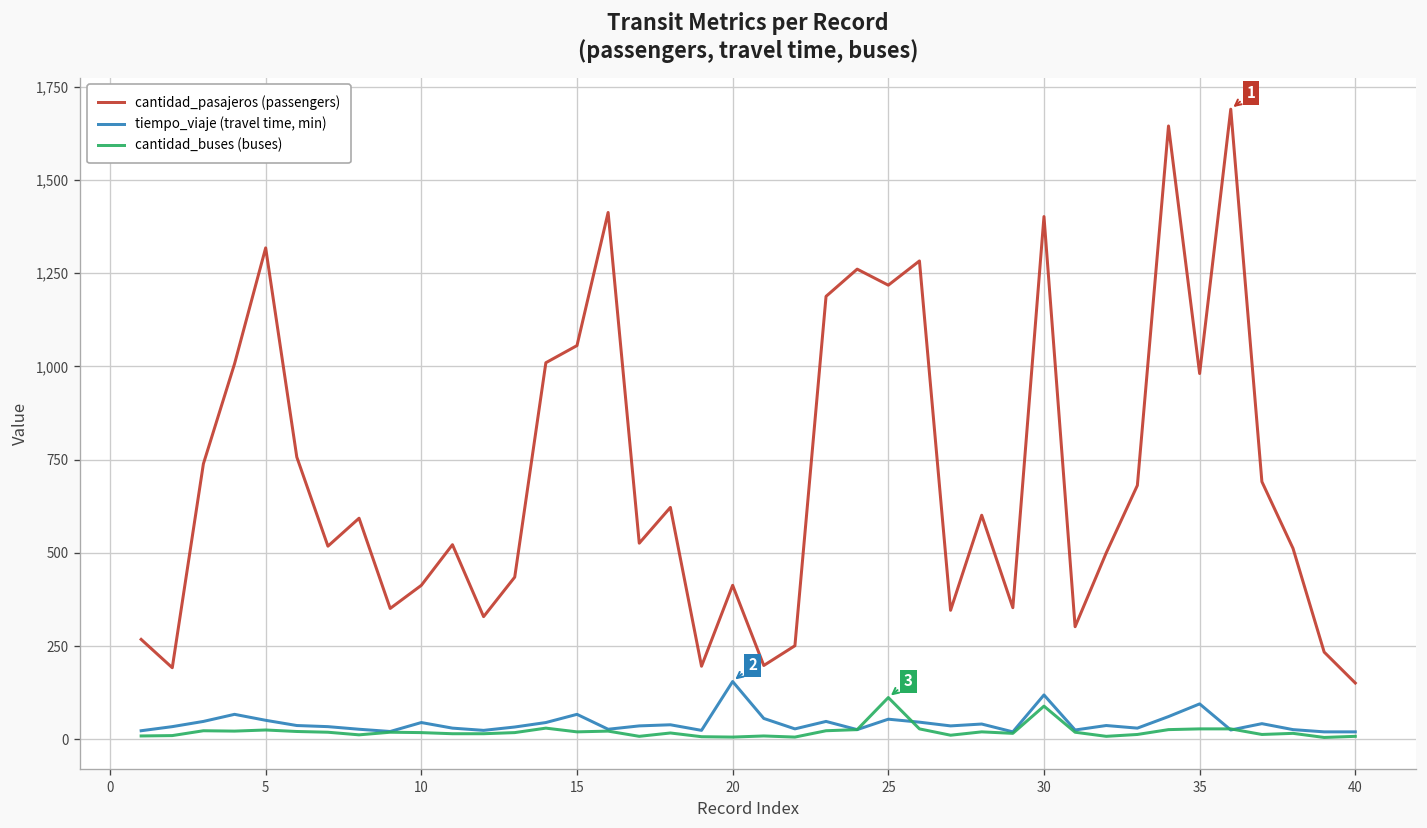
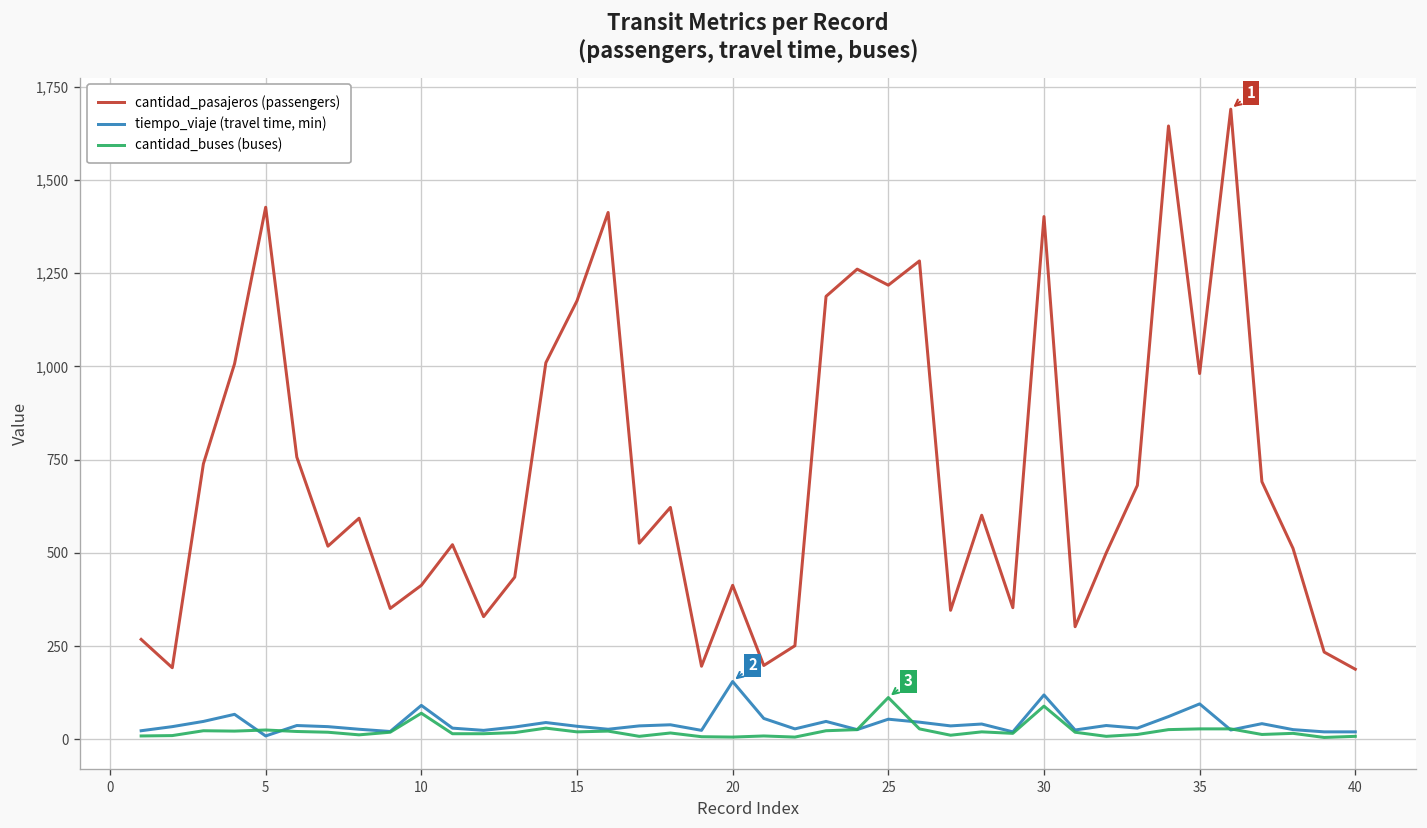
  {
    "cantidad_pasajeros (passengers)": {
-     "5": "1,320",
+     "5": "1,430",
      "10": "410",
-     "15": "1,060",
+     "15": "1,180",
      "20": "410",
      "25": "1,220",
      "30": "1,400",
      "35": "980",
-     "40": "150"
+     "40": "190"
    },
    "tiempo_viaje (travel time, min)": {
-     "5": "50",
-     "10": "50",
-     "15": "70",
+     "5": "10",
+     "10": "90",
+     "15": "40",
      "25": "50",
      "30": "120",
      "35": "100",
      "40": "20"
    },
    "cantidad_buses (buses)": {
      "5": "30",
-     "10": "20",
+     "10": "70",
      "15": "20",
      "20": "10",
      "30": "90",
      "35": "30",
      "40": "10"
    }
  }
